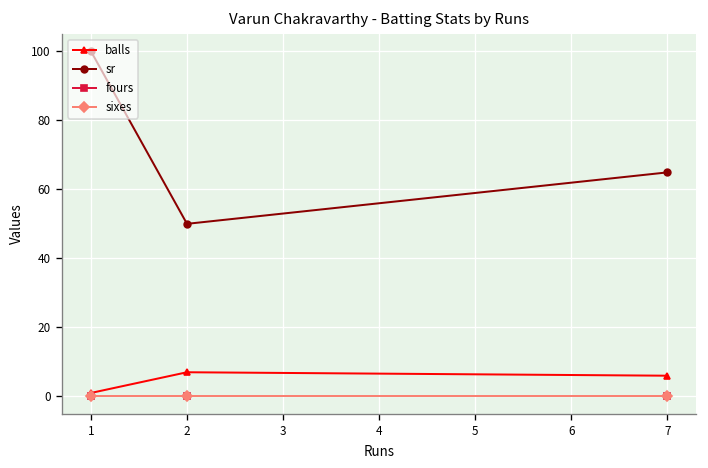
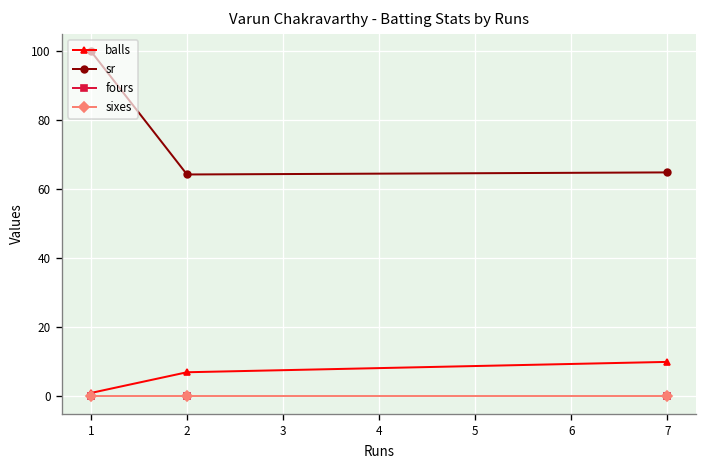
  {
    "balls": {
      "1": 1,
      "2": 7,
-     "7": 6
+     "7": 10
    },
    "sr": {
-     "2": 50,
+     "2": 64,
      "7": 65
    },
    "sixes": {
      "1": 0,
      "2": 0,
      "7": 0
    }
  }
